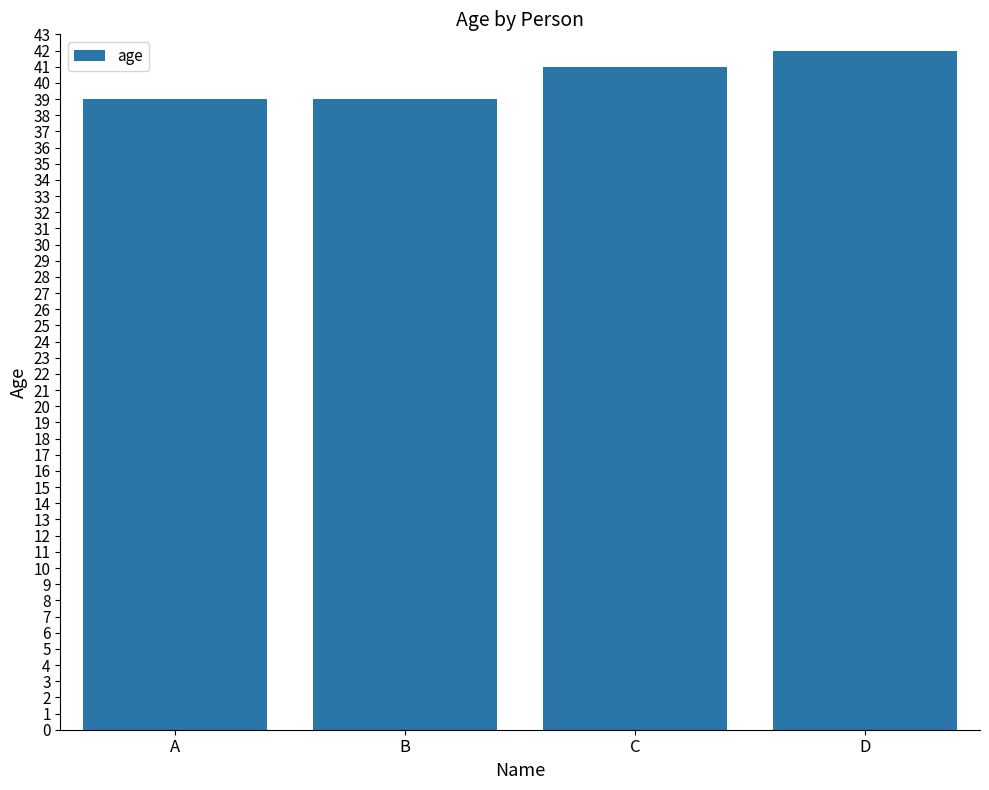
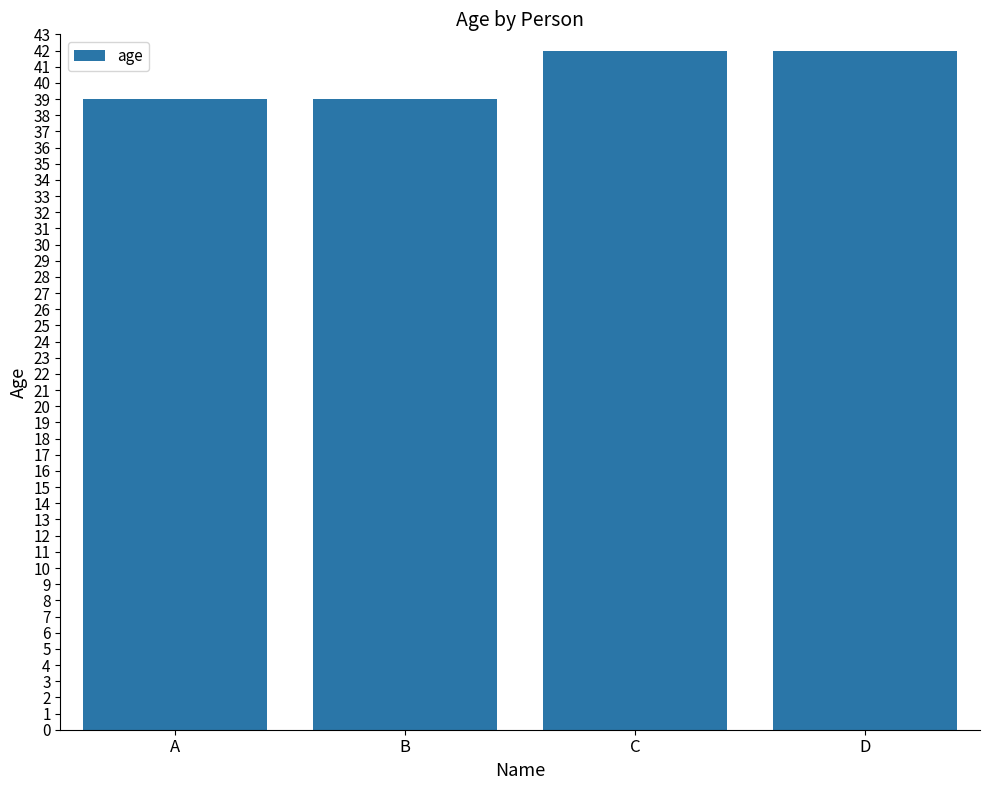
  {
    "A": 39,
    "B": 39,
-   "C": 41,
+   "C": 42,
    "D": 42
  }
